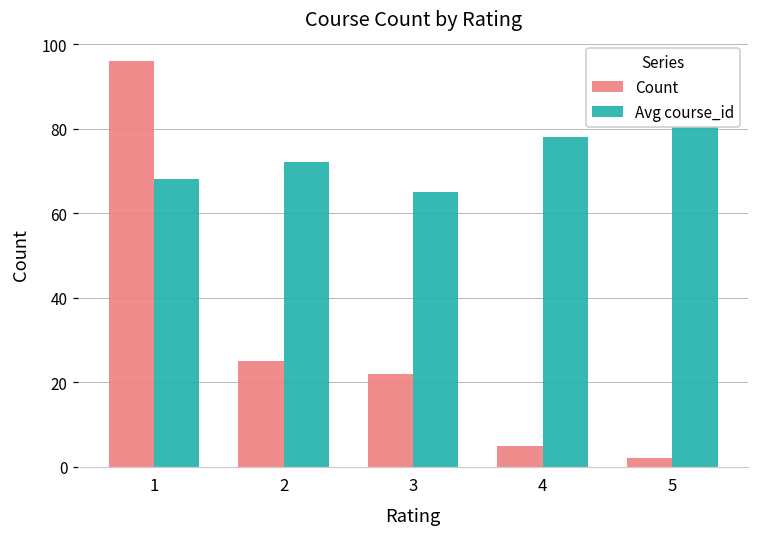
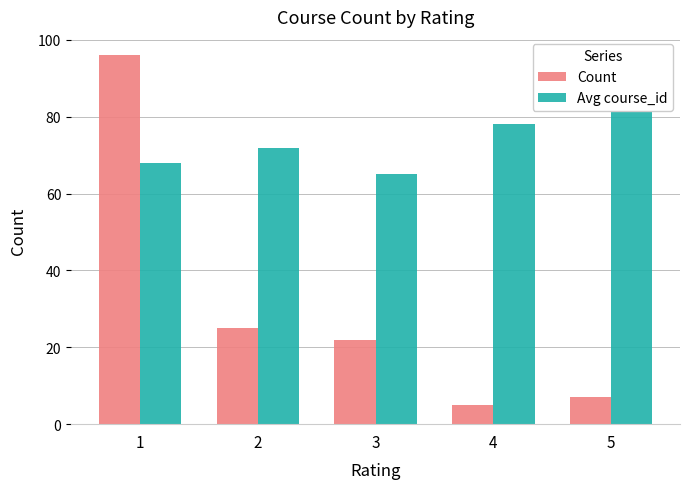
  {
    "Count": {
      "1": 96,
      "2": 25,
      "3": 22,
      "4": 5,
-     "5": 2
+     "5": 7
    },
    "Avg course_id": {
      "1": 68,
      "2": 72,
      "3": 65,
      "4": 78
    }
  }
